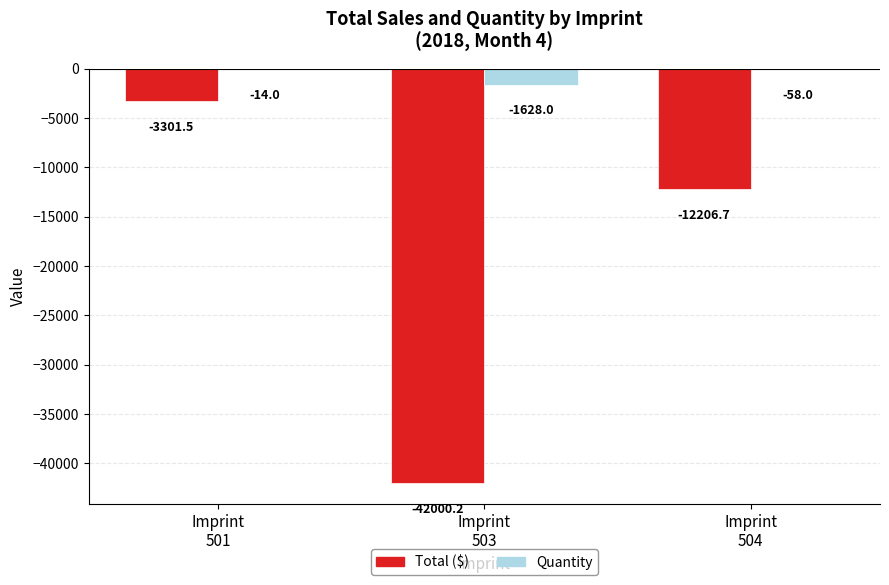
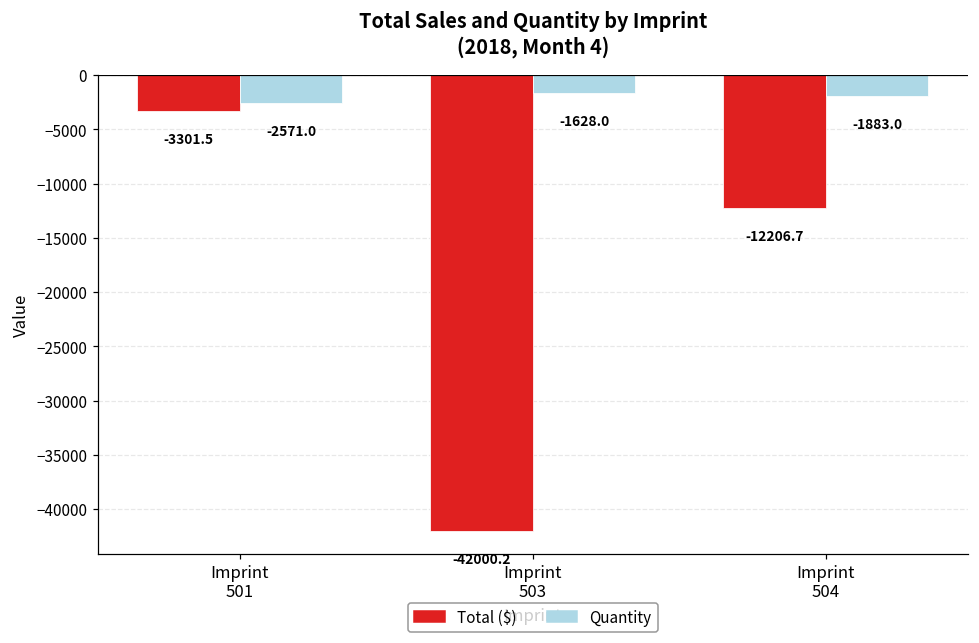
  {
    "Total ($)": {
      "Imprint 501": -3301.5,
      "Imprint 503": -42000.2,
      "Imprint 504": -12206.7
    },
    "Quantity": {
-     "Imprint 501": -14.0,
+     "Imprint 501": -2571.0,
      "Imprint 503": -1628.0,
-     "Imprint 504": -58.0
+     "Imprint 504": -1883.0
    }
  }
